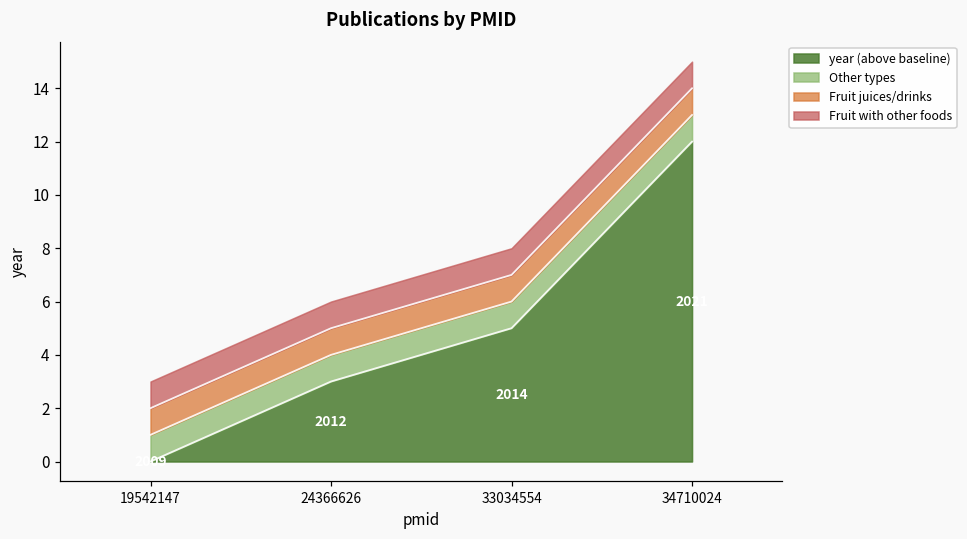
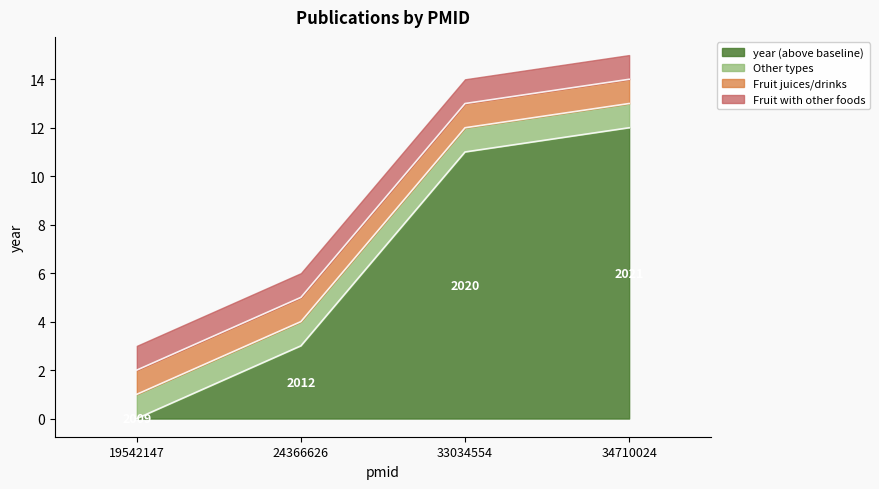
  {
    "year (above baseline)": {
-     "33034554": 2014
+     "33034554": 2020
    },
    "Other types": {
      "19542147": 1.0,
      "24366626": 1.0,
      "33034554": 1.0,
      "34710024": 1.0
    }
  }
